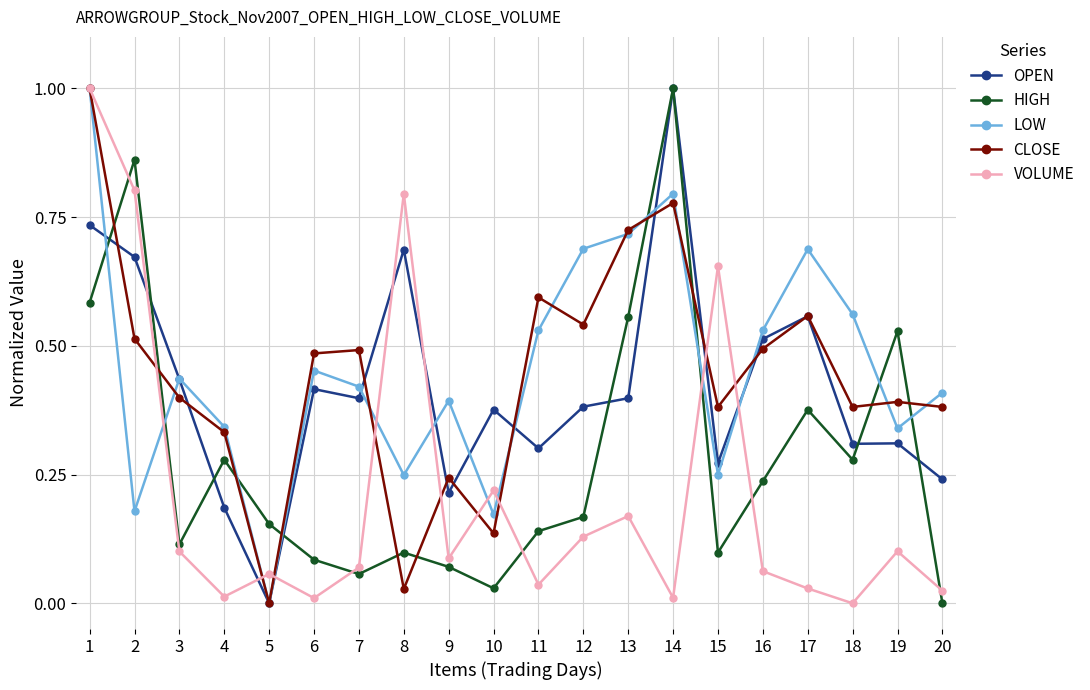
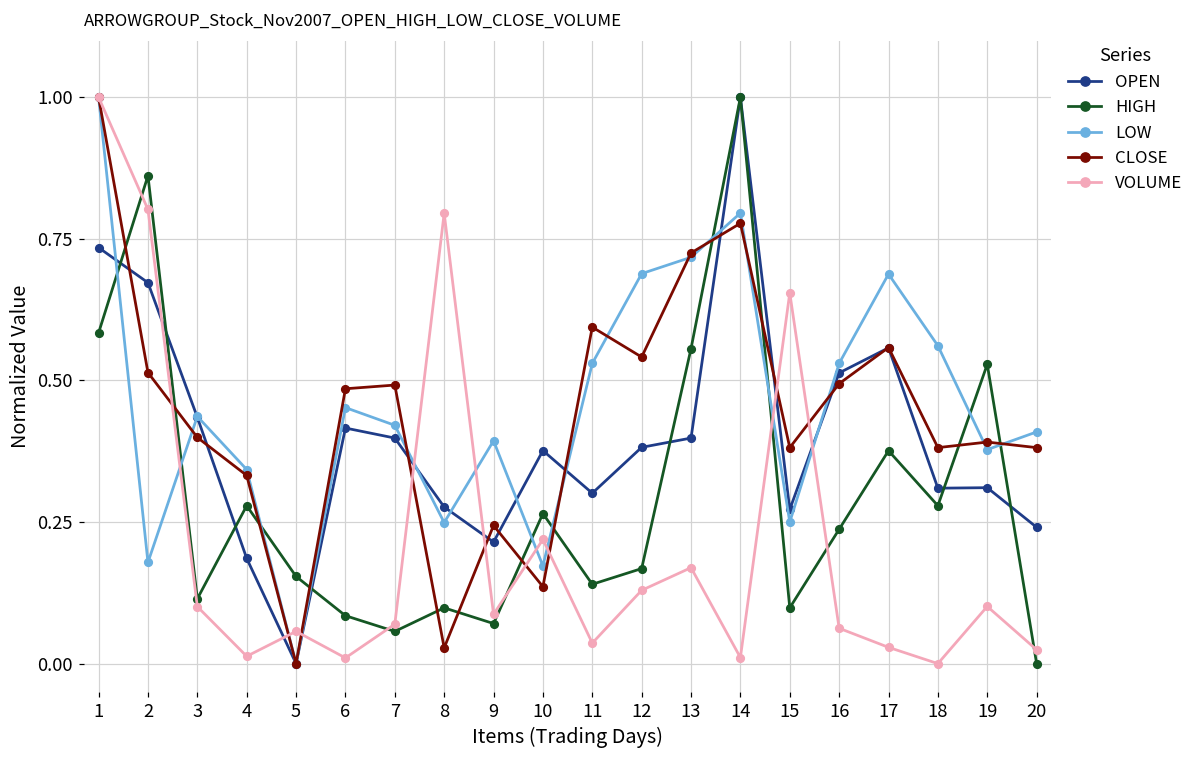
  {
    "OPEN": {
      "1": 0.73,
      "2": 0.67,
      "4": 0.19,
      "6": 0.42,
      "7": 0.40,
-     "8": 0.69,
+     "8": 0.28,
      "9": 0.21,
      "10": 0.38,
      "11": 0.30,
      "12": 0.38,
      "13": 0.40,
      "15": 0.27,
      "16": 0.51,
      "18": 0.31,
      "19": 0.31,
      "20": 0.24
    },
    "HIGH": {
      "1": 0.58,
      "2": 0.86,
      "3": 0.11,
      "4": 0.28,
      "5": 0.15,
      "6": 0.08,
      "7": 0.06,
      "8": 0.10,
      "9": 0.07,
-     "10": 0.03,
+     "10": 0.26,
      "11": 0.14,
      "12": 0.17,
      "13": 0.56,
      "15": 0.10,
      "16": 0.24,
      "17": 0.38,
      "18": 0.28,
      "19": 0.53,
      "20": 0.00
    },
    "LOW": {
      "2": 0.18,
      "4": 0.34,
      "6": 0.45,
      "7": 0.42,
      "8": 0.25,
      "9": 0.39,
      "10": 0.17,
      "11": 0.53,
      "12": 0.69,
      "13": 0.72,
      "14": 0.80,
      "15": 0.25,
      "16": 0.53,
      "17": 0.69,
      "18": 0.56,
-     "19": 0.34,
+     "19": 0.38,
      "20": 0.41
    },
    "CLOSE": {
      "2": 0.51,
      "3": 0.40,
      "4": 0.33,
      "6": 0.49,
      "7": 0.49,
      "8": 0.03,
      "9": 0.24,
      "10": 0.14,
      "11": 0.59,
      "12": 0.54,
      "13": 0.73,
      "14": 0.78,
      "15": 0.38,
      "16": 0.49,
      "18": 0.38,
      "19": 0.39,
      "20": 0.38
    },
    "VOLUME": {
      "2": 0.80,
      "3": 0.10,
      "4": 0.01,
      "5": 0.06,
      "6": 0.01,
      "7": 0.07,
      "8": 0.80,
      "9": 0.09,
      "10": 0.22,
      "11": 0.04,
      "12": 0.13,
      "13": 0.17,
      "14": 0.01,
      "15": 0.65,
      "16": 0.06,
      "17": 0.03,
      "18": 0.00,
      "19": 0.10,
      "20": 0.02
    }
  }
